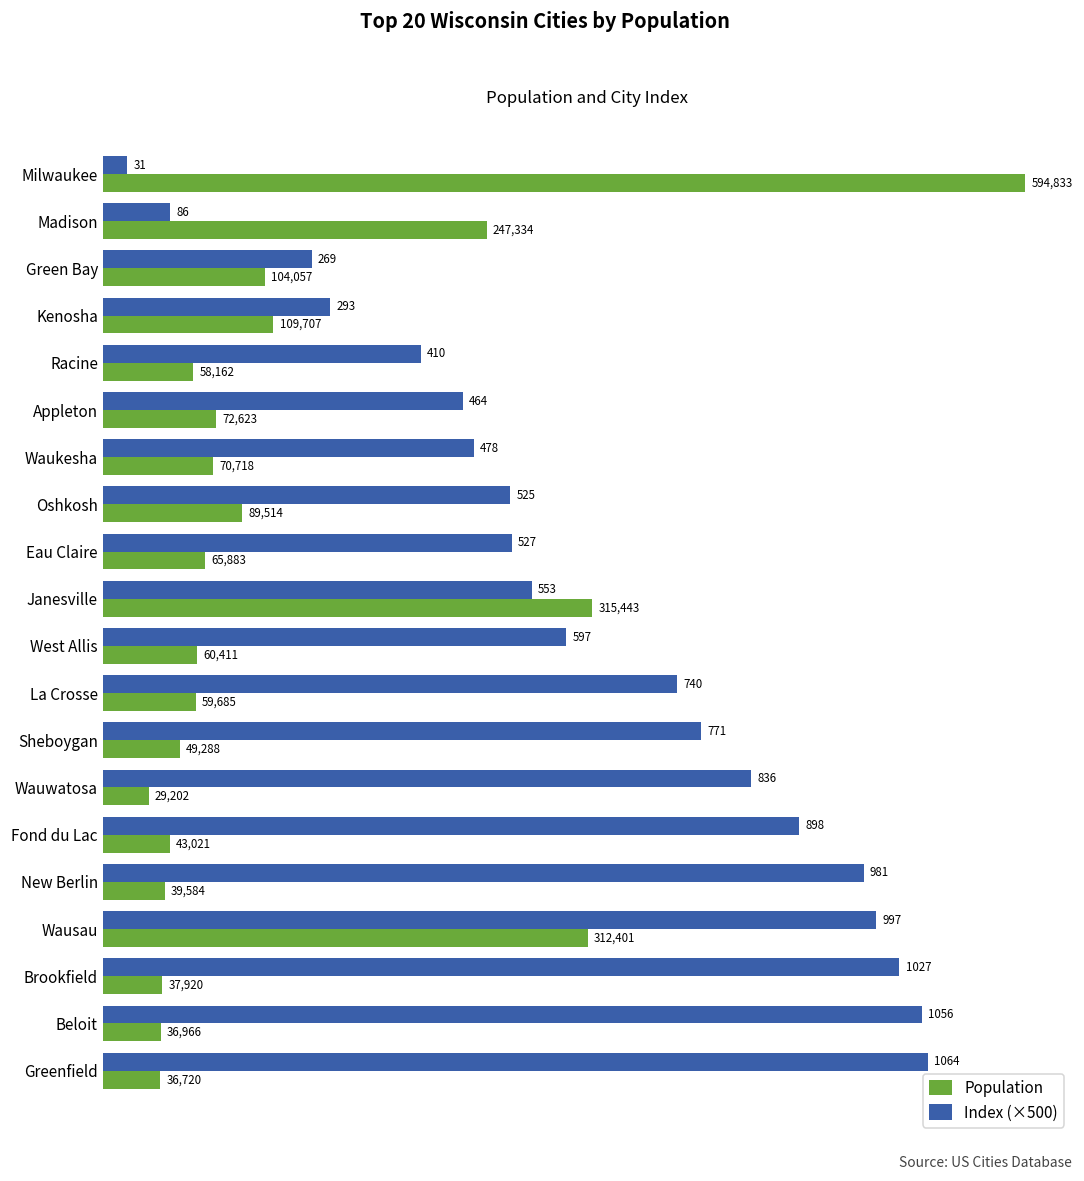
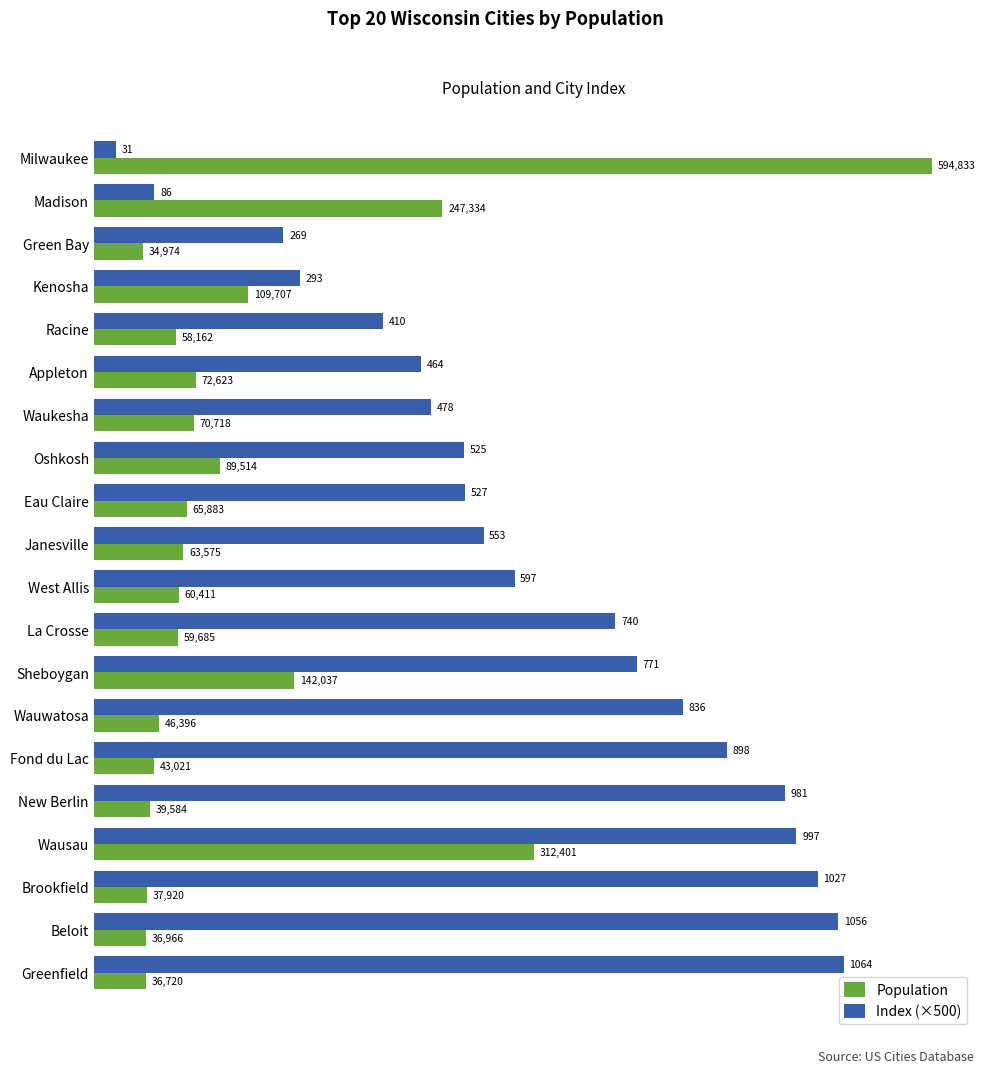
  {
    "Population": {
      "Milwaukee": "594,833",
      "Madison": "247,334",
-     "Green Bay": "104,057",
+     "Green Bay": "34,974",
      "Kenosha": "109,707",
      "Racine": "58,162",
      "Appleton": "72,623",
      "Waukesha": "70,718",
      "Oshkosh": "89,514",
      "Eau Claire": "65,883",
-     "Janesville": "315,443",
+     "Janesville": "63,575",
      "West Allis": "60,411",
      "La Crosse": "59,685",
-     "Sheboygan": "49,288",
-     "Wauwatosa": "29,202",
+     "Sheboygan": "142,037",
+     "Wauwatosa": "46,396",
      "Fond du Lac": "43,021",
      "New Berlin": "39,584",
      "Wausau": "312,401",
      "Brookfield": "37,920",
      "Beloit": "36,966",
      "Greenfield": "36,720"
    }
  }
